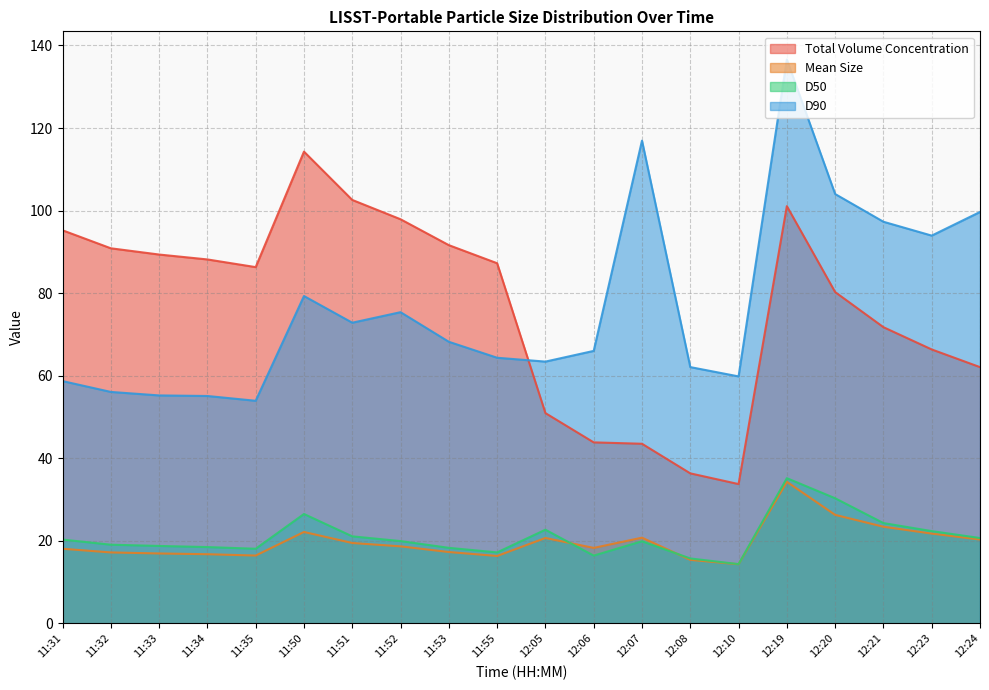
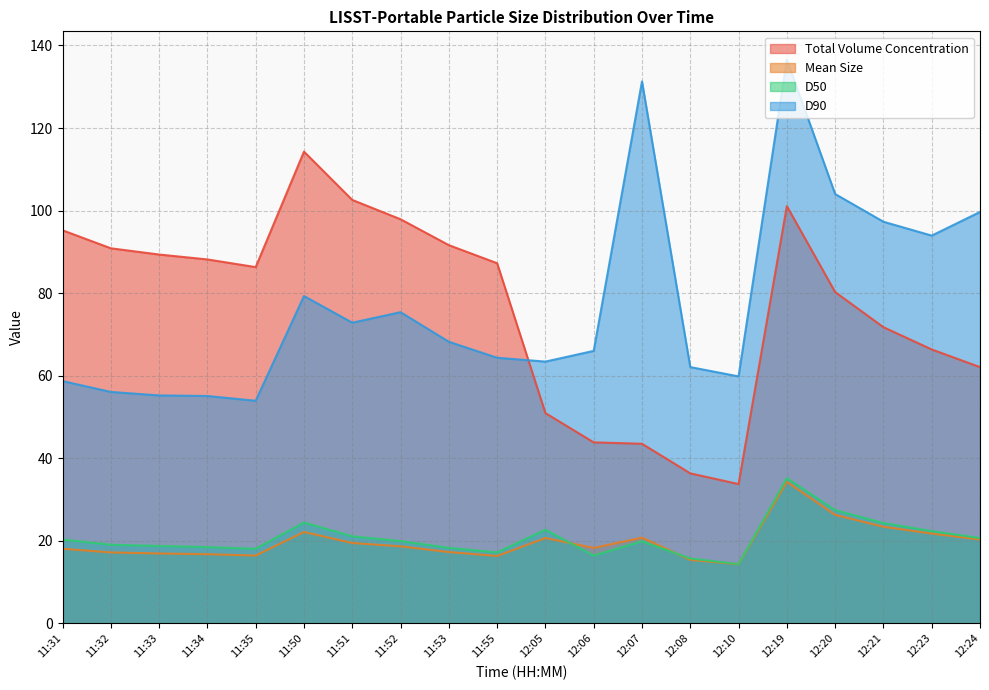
  {
    "D50": {
      "11:31": 20,
      "11:32": 19,
      "11:33": 19,
      "11:34": 18,
      "11:35": 18,
-     "11:50": 26,
+     "11:50": 24,
      "11:51": 21,
      "11:52": 20,
      "11:53": 18,
      "11:55": 17,
      "12:05": 23,
      "12:06": 16,
      "12:07": 20,
      "12:19": 35,
-     "12:20": 30,
+     "12:20": 27,
      "12:21": 24
    },
    "D90": {
      "11:31": 59,
      "11:32": 56,
      "11:33": 55,
      "11:34": 55,
      "11:35": 54,
      "11:50": 79,
      "11:51": 73,
      "11:52": 75,
      "11:53": 68,
      "11:55": 64,
      "12:05": 63,
      "12:06": 66,
-     "12:07": 117,
+     "12:07": 131,
      "12:08": 62,
      "12:10": 60,
      "12:20": 104,
      "12:21": 97,
      "12:23": 94,
      "12:24": 100
    }
  }
